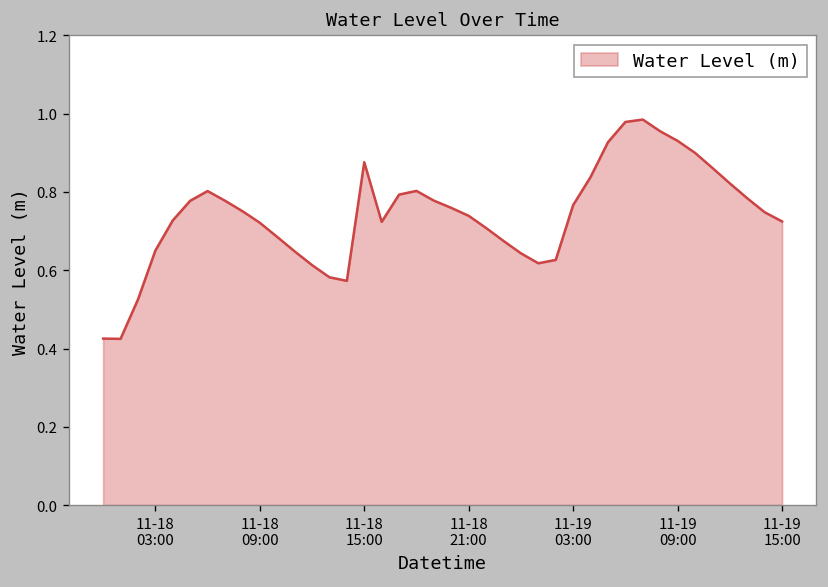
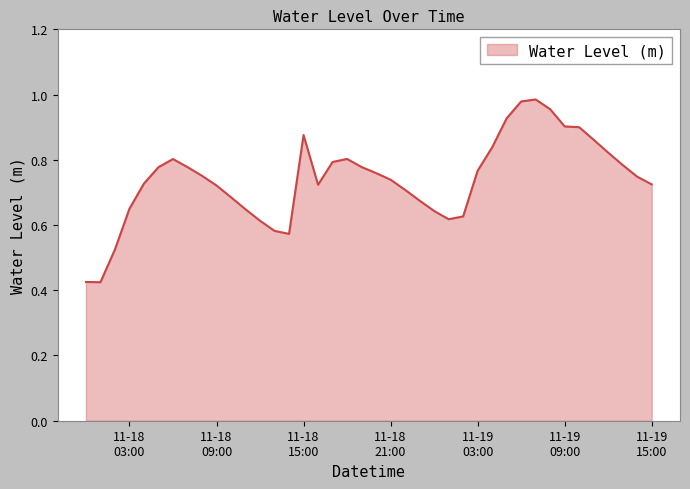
  {
    "11-18 03:00": 0.65,
    "11-18 09:00": 0.72,
    "11-18 15:00": 0.88,
    "11-18 21:00": 0.74,
    "11-19 03:00": 0.77,
-   "11-19 09:00": 0.93,
+   "11-19 09:00": 0.90,
    "11-19 15:00": 0.72
  }
